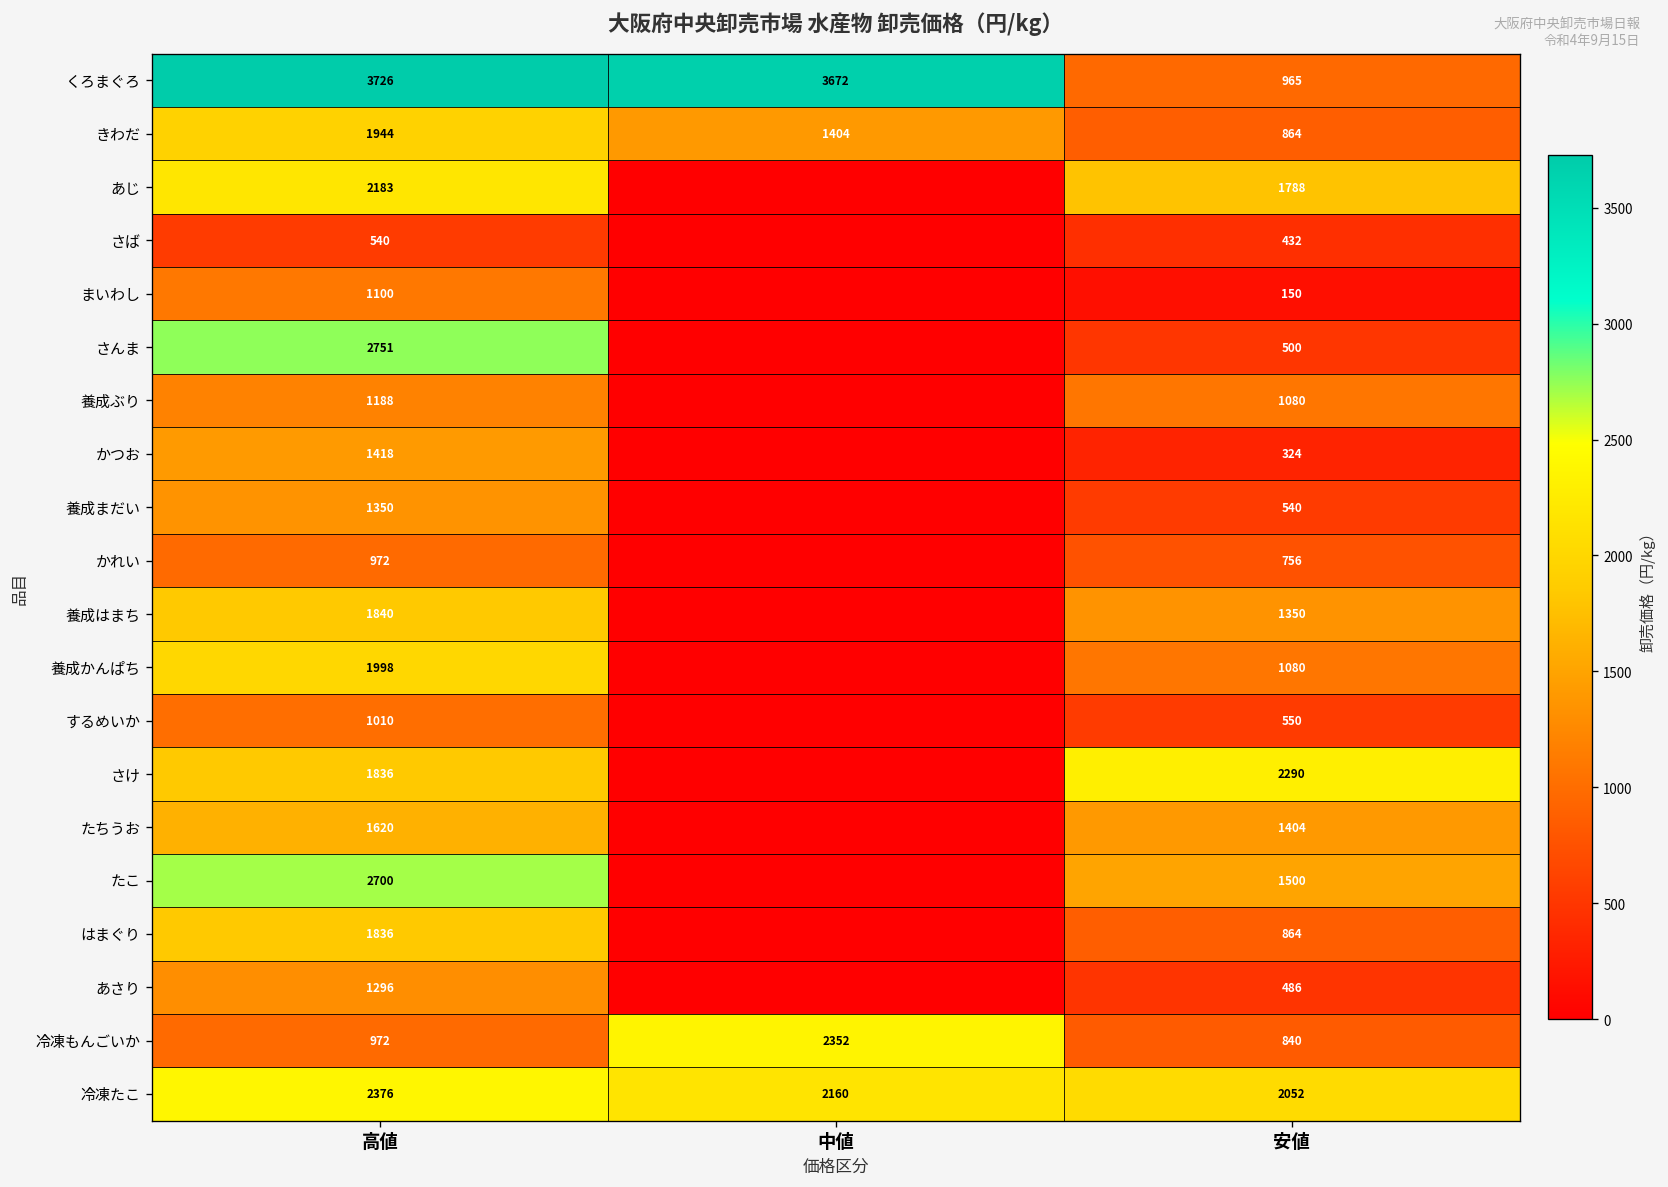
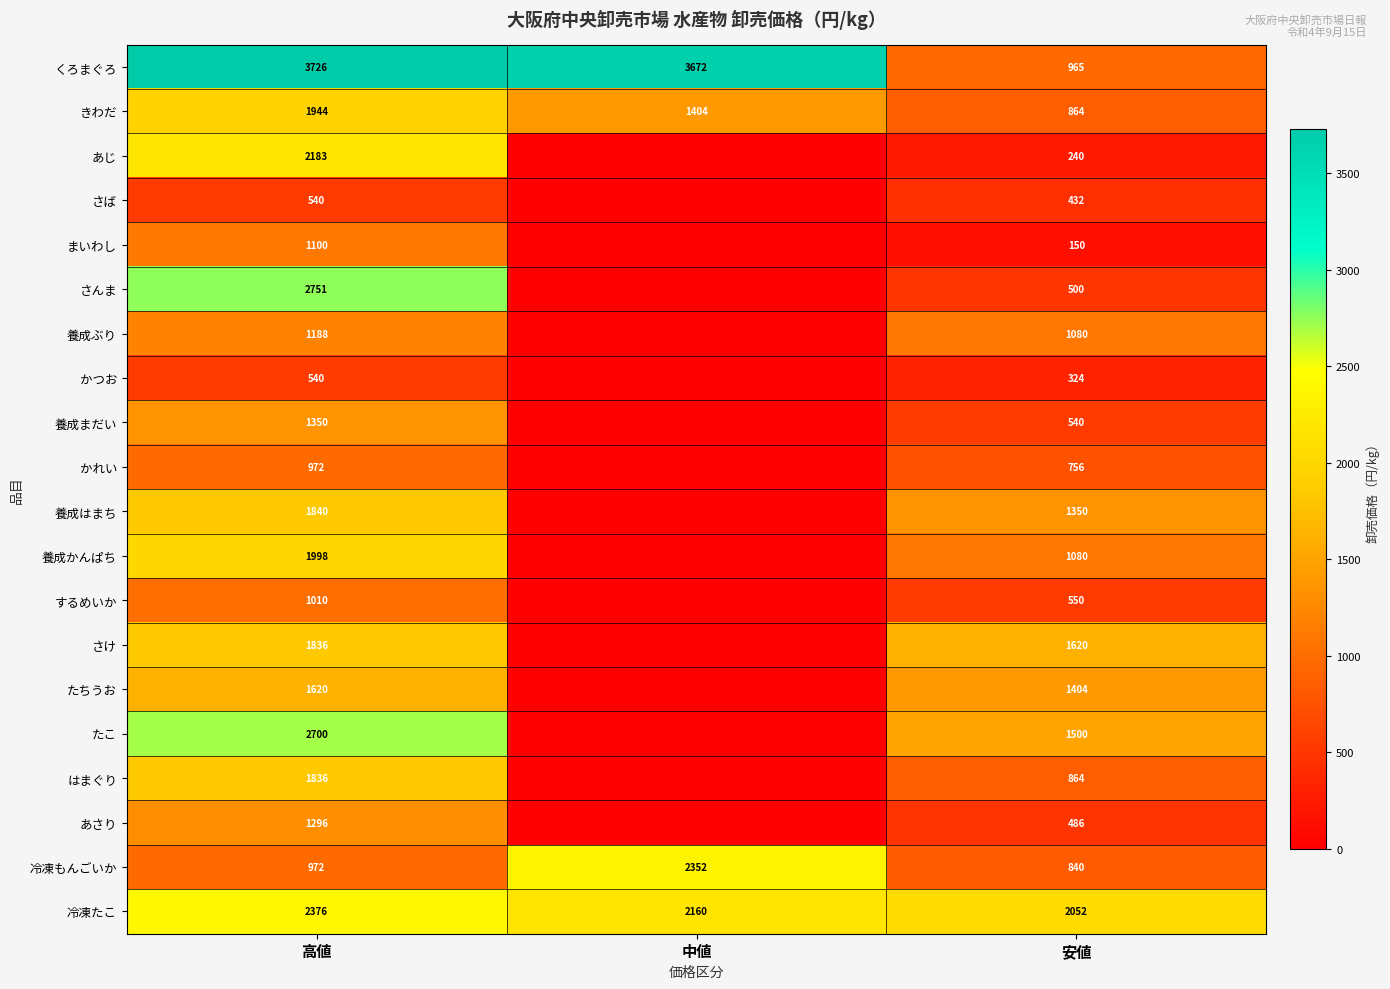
  {
    "くろまぐろ": {
      "高値": 3726,
      "中値": 3672,
      "安値": 965
    },
    "きわだ": {
      "高値": 1944,
      "中値": 1404,
      "安値": 864
    },
    "あじ": {
      "高値": 2183,
-     "安値": 1788
+     "安値": 240
    },
    "さば": {
      "高値": 540,
      "安値": 432
    },
    "まいわし": {
      "高値": 1100,
      "安値": 150
    },
    "さんま": {
      "高値": 2751,
      "安値": 500
    },
    "養成ぶり": {
      "高値": 1188,
      "安値": 1080
    },
    "かつお": {
-     "高値": 1418,
+     "高値": 540,
      "安値": 324
    },
    "養成まだい": {
      "高値": 1350,
      "安値": 540
    },
    "かれい": {
      "高値": 972,
      "安値": 756
    },
    "養成はまち": {
      "高値": 1840,
      "安値": 1350
    },
    "養成かんぱち": {
      "高値": 1998,
      "安値": 1080
    },
    "するめいか": {
      "高値": 1010,
      "安値": 550
    },
    "さけ": {
      "高値": 1836,
-     "安値": 2290
+     "安値": 1620
    },
    "たちうお": {
      "高値": 1620,
      "安値": 1404
    },
    "たこ": {
      "高値": 2700,
      "安値": 1500
    },
    "はまぐり": {
      "高値": 1836,
      "安値": 864
    },
    "あさり": {
      "高値": 1296,
      "安値": 486
    },
    "冷凍もんごいか": {
      "高値": 972,
      "中値": 2352,
      "安値": 840
    },
    "冷凍たこ": {
      "高値": 2376,
      "中値": 2160,
      "安値": 2052
    }
  }
